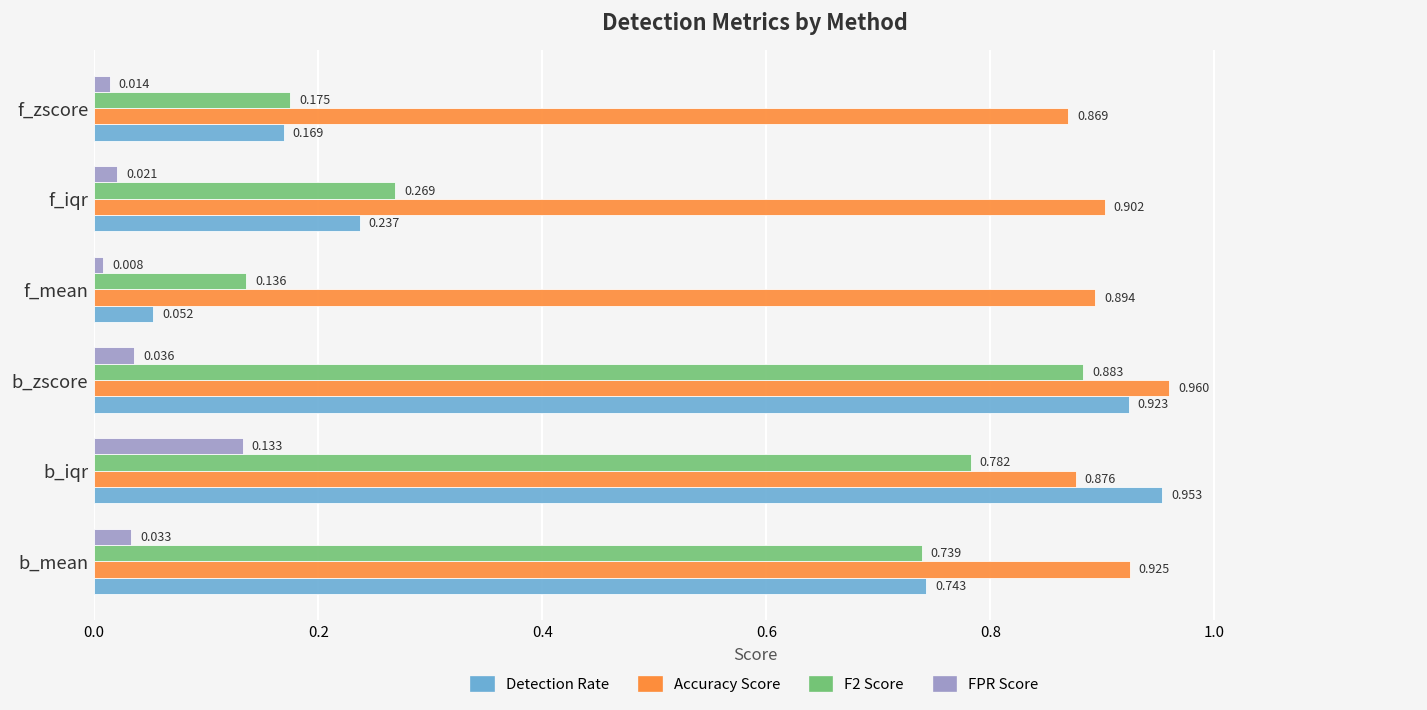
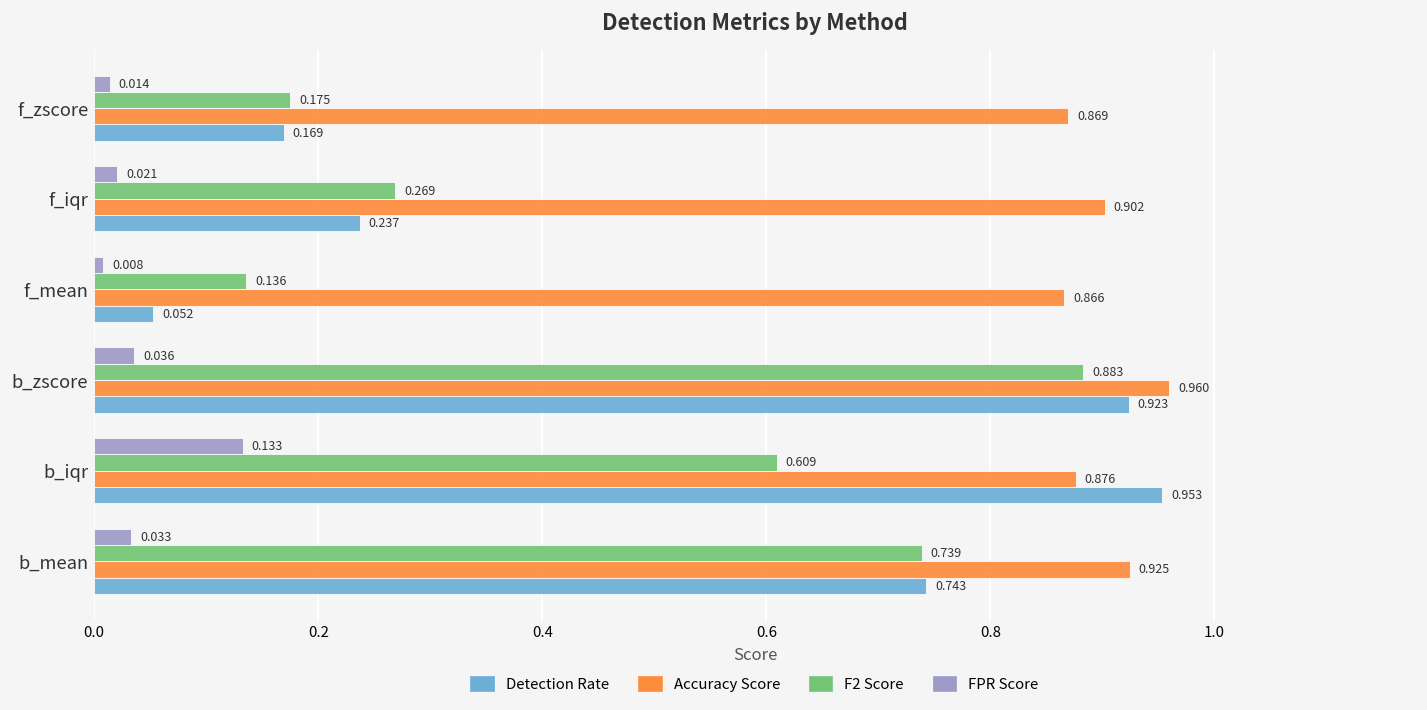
  {
    "Accuracy Score": {
      "f_zscore": 0.869,
      "f_iqr": 0.902,
-     "f_mean": 0.894,
+     "f_mean": 0.866,
      "b_zscore": 0.960,
      "b_iqr": 0.876,
      "b_mean": 0.925
    },
    "F2 Score": {
      "f_zscore": 0.175,
      "f_iqr": 0.269,
      "f_mean": 0.136,
      "b_zscore": 0.883,
-     "b_iqr": 0.782,
+     "b_iqr": 0.609,
      "b_mean": 0.739
    }
  }
